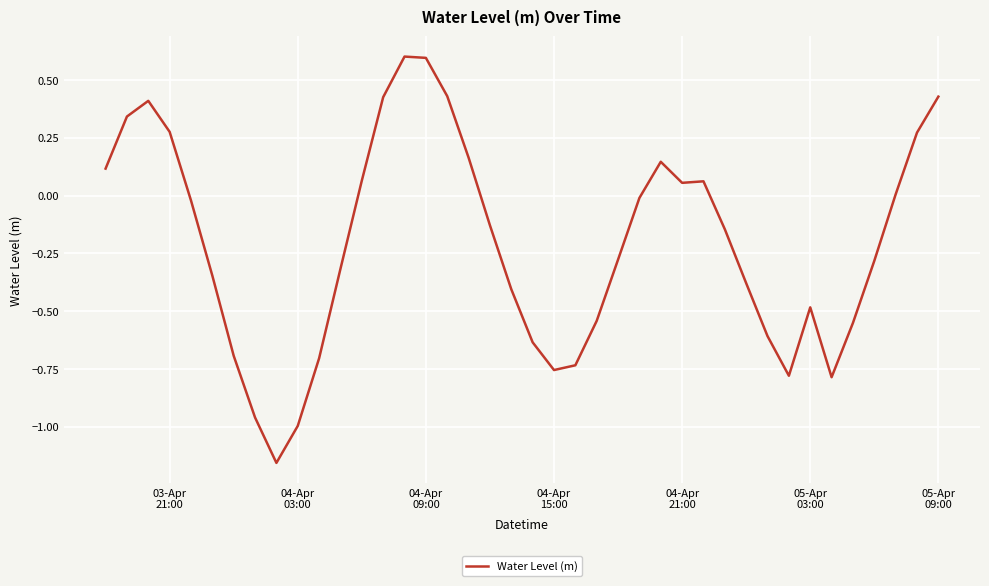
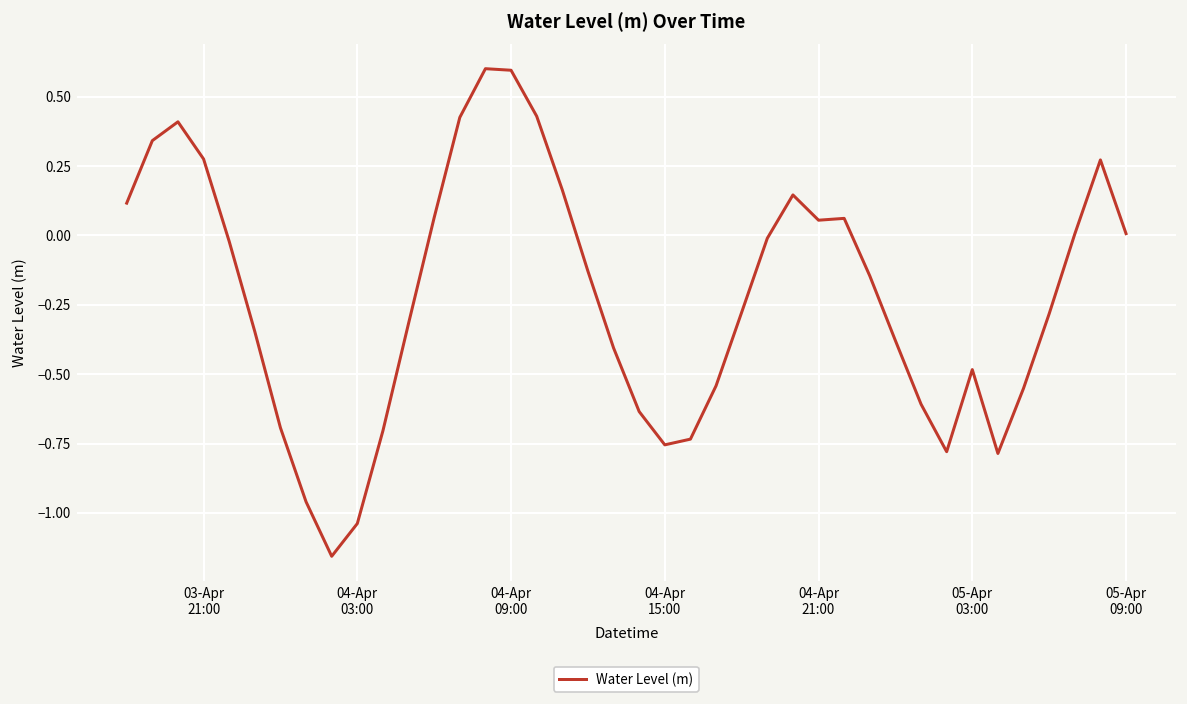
  {
    "03-Apr 21:00": 0.28,
-   "04-Apr 03:00": -1.00,
+   "04-Apr 03:00": -1.04,
    "04-Apr 09:00": 0.60,
    "04-Apr 15:00": -0.75,
    "04-Apr 21:00": 0.05,
    "05-Apr 03:00": -0.48,
-   "05-Apr 09:00": 0.43
+   "05-Apr 09:00": 0.01
  }
